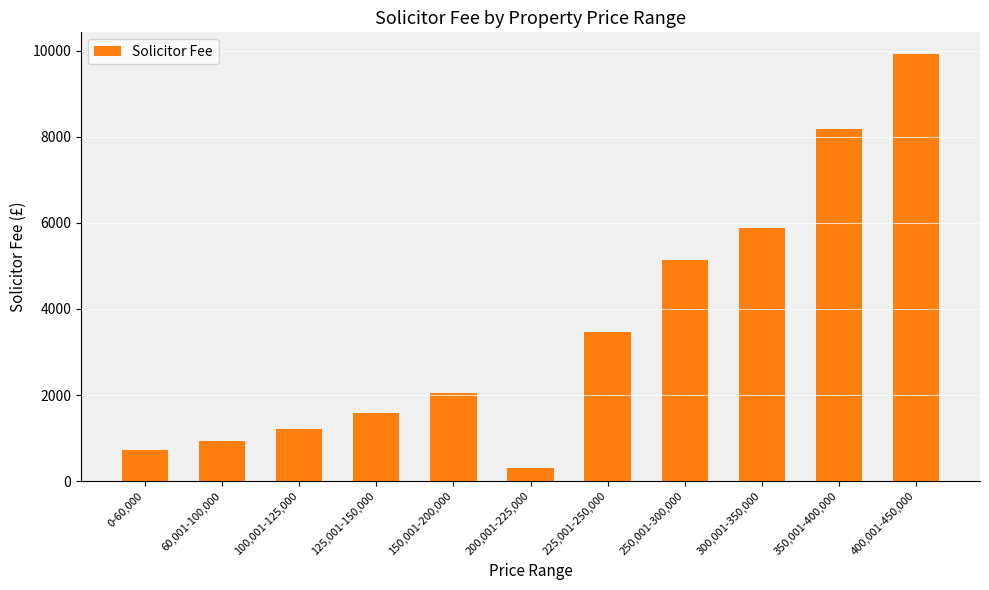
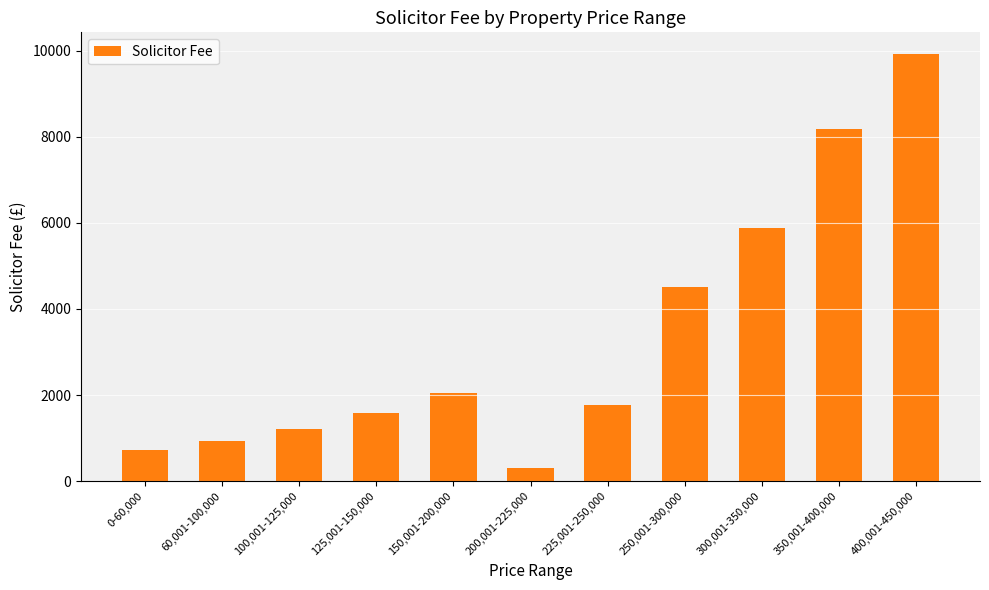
  {
    "0-60,000": 700,
    "60,001-100,000": 900,
    "100,001-125,000": 1200,
    "125,001-150,000": 1600,
    "150,001-200,000": 2100,
    "200,001-225,000": 300,
-   "225,001-250,000": 3500,
-   "250,001-300,000": 5100,
+   "225,001-250,000": 1800,
+   "250,001-300,000": 4500,
    "300,001-350,000": 5900,
    "350,001-400,000": 8200,
    "400,001-450,000": 9900
  }
